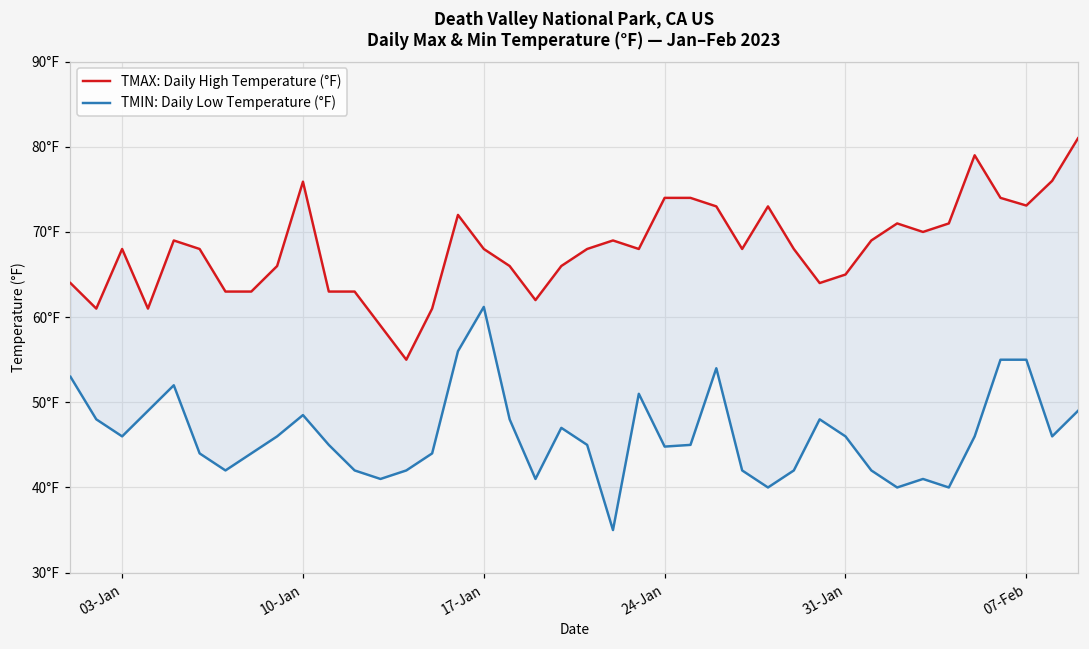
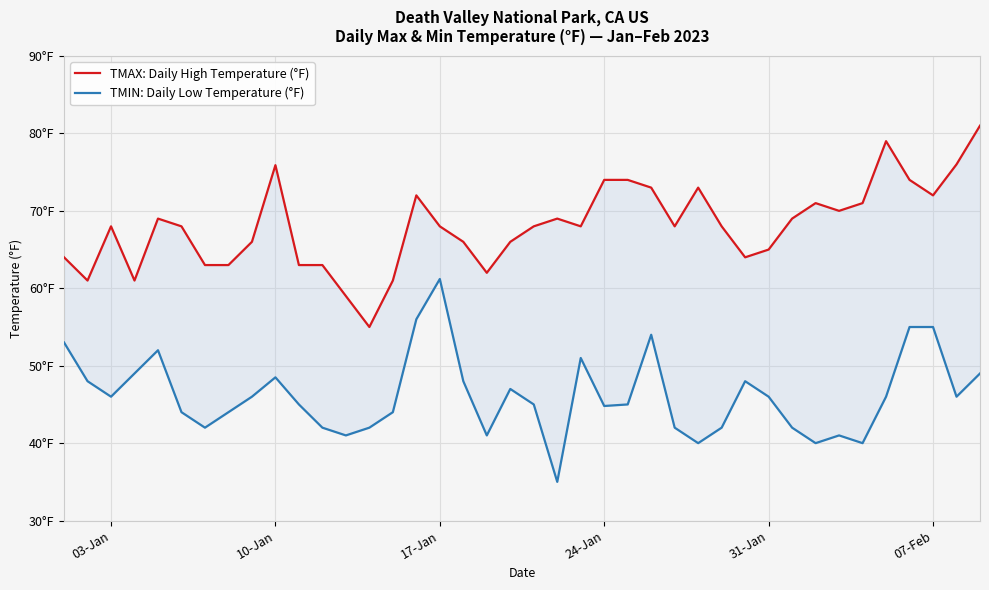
  {
    "TMAX: Daily High Temperature (°F)": {
      "03-Jan": "68°F",
      "10-Jan": "76°F",
      "17-Jan": "68°F",
      "24-Jan": "74°F",
      "31-Jan": "65°F",
-     "07-Feb": "73°F"
+     "07-Feb": "72°F"
    },
    "TMIN: Daily Low Temperature (°F)": {
      "03-Jan": "46°F",
      "10-Jan": "49°F",
      "17-Jan": "61°F",
      "24-Jan": "45°F",
      "31-Jan": "46°F",
      "07-Feb": "55°F"
    }
  }
